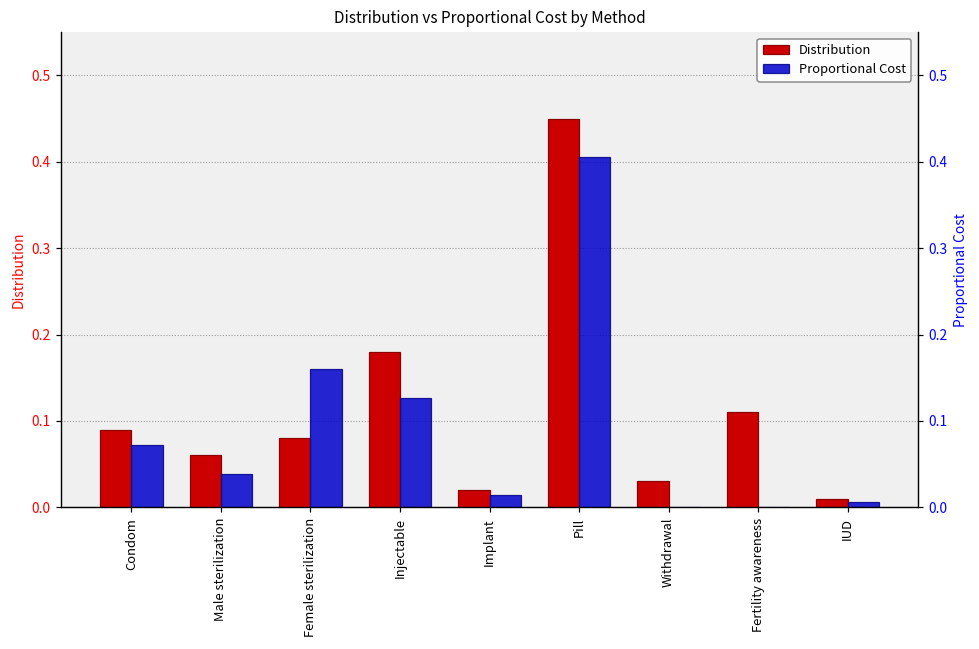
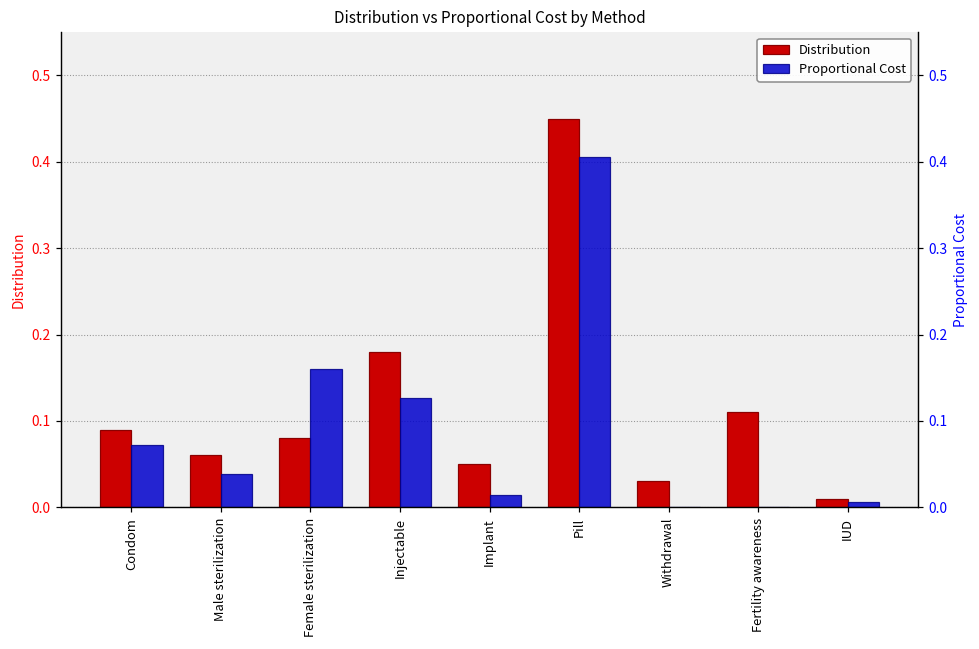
  {
    "Distribution": {
      "Condom": 0.09,
      "Male sterilization": 0.06,
      "Female sterilization": 0.08,
      "Injectable": 0.18,
-     "Implant": 0.02,
+     "Implant": 0.05,
      "Pill": 0.45,
      "Withdrawal": 0.03,
      "Fertility awareness": 0.11,
      "IUD": 0.01
    },
    "Proportional Cost": {
      "Condom": 0.07,
      "Male sterilization": 0.04,
      "Female sterilization": 0.16,
      "Injectable": 0.13,
      "Implant": 0.01,
      "Pill": 0.41,
      "Withdrawal": 0.00,
      "Fertility awareness": 0.00,
      "IUD": 0.01
    }
  }
